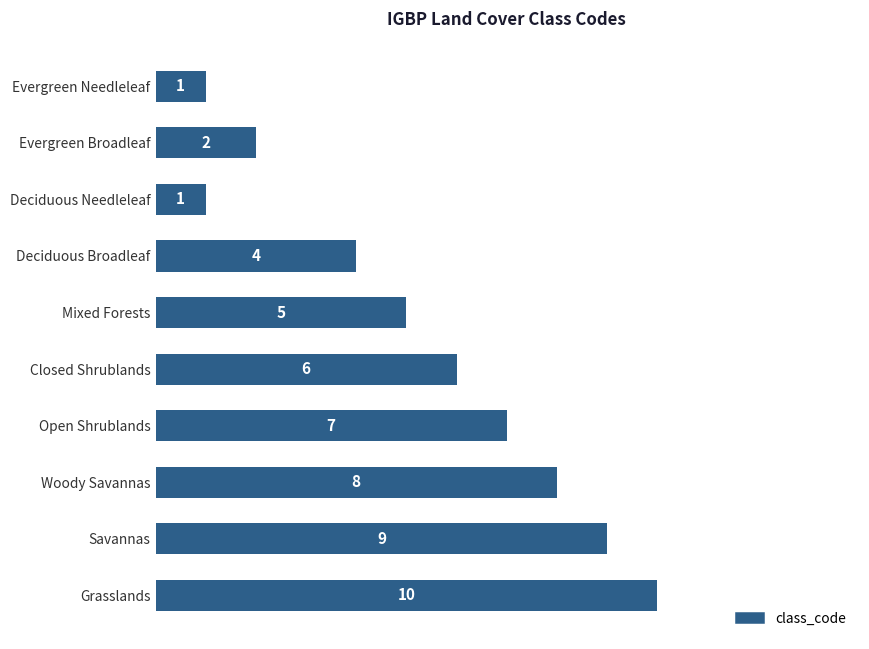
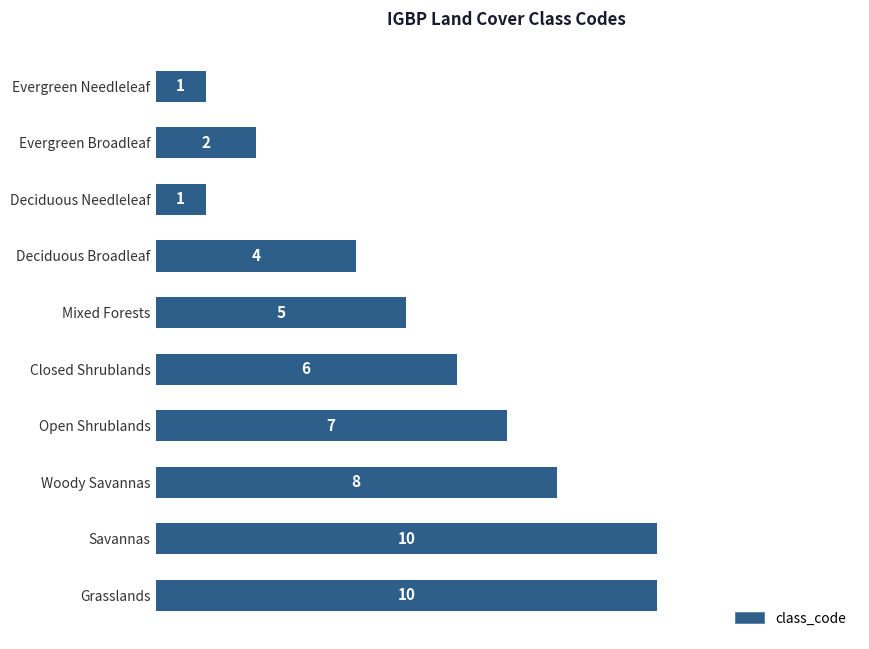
  {
    "Evergreen Needleleaf": 1,
    "Evergreen Broadleaf": 2,
    "Deciduous Needleleaf": 1,
    "Deciduous Broadleaf": 4,
    "Mixed Forests": 5,
    "Closed Shrublands": 6,
    "Open Shrublands": 7,
    "Woody Savannas": 8,
-   "Savannas": 9,
+   "Savannas": 10,
    "Grasslands": 10
  }
